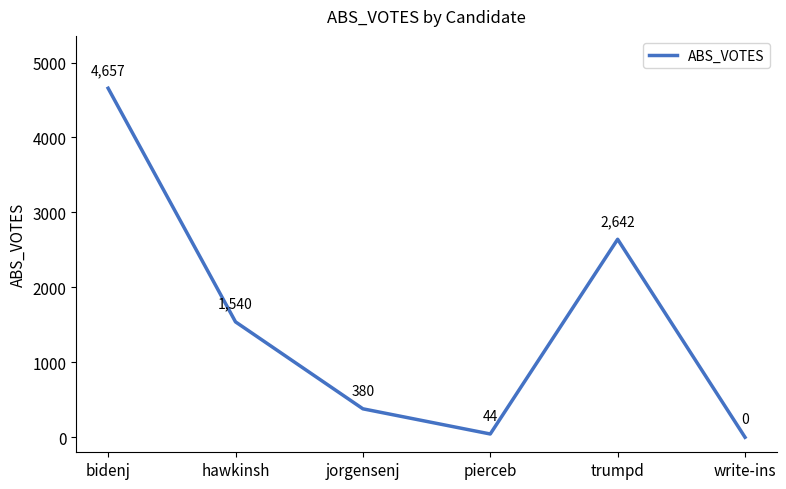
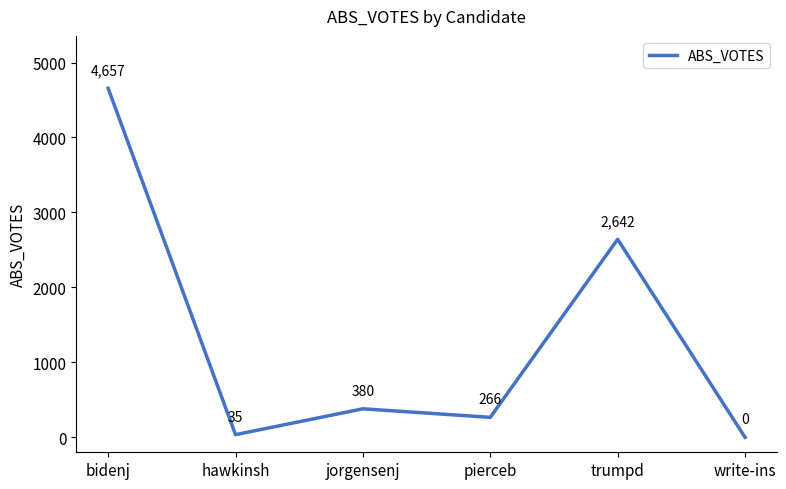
  {
    "bidenj": "4,657",
-   "hawkinsh": "1,540",
+   "hawkinsh": "35",
    "jorgensenj": "380",
-   "pierceb": "44",
+   "pierceb": "266",
    "trumpd": "2,642",
    "write-ins": "0"
  }
